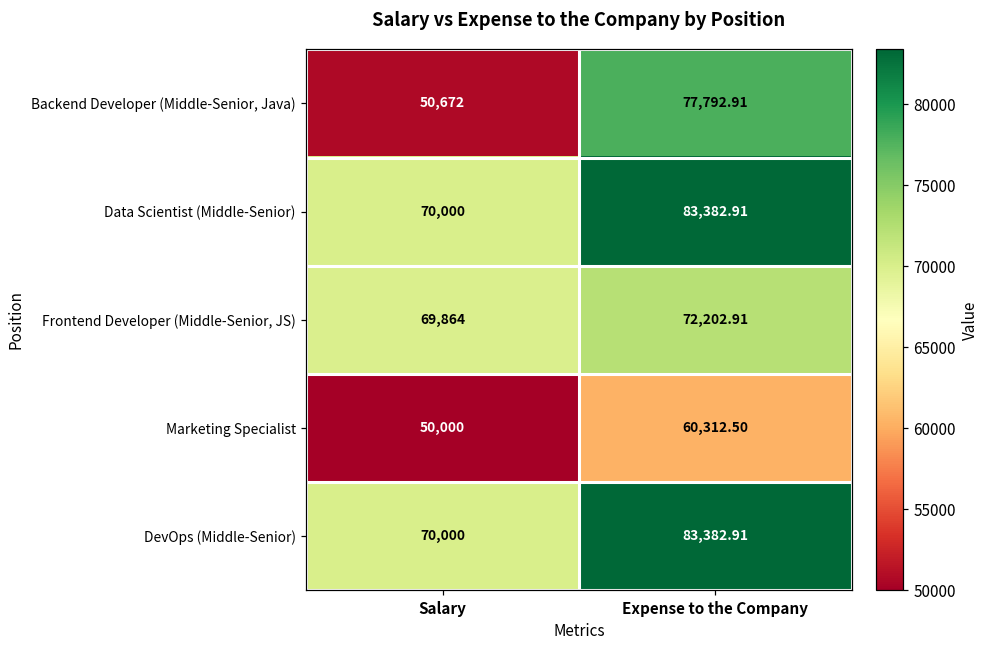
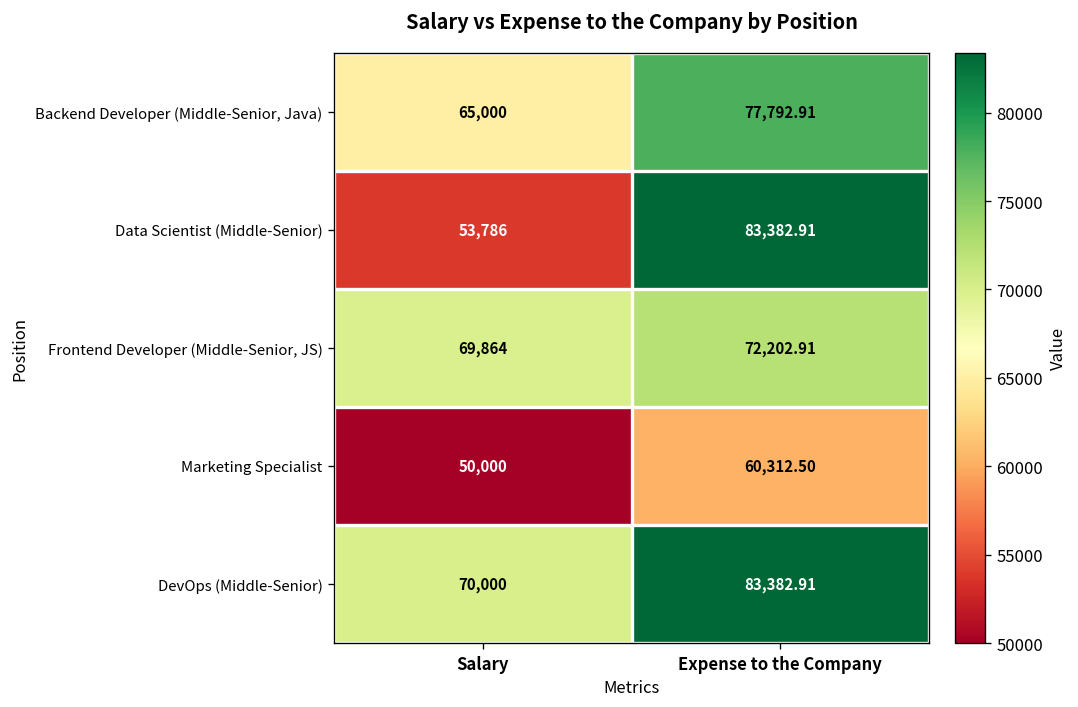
  {
    "Backend Developer (Middle-Senior, Java)": {
-     "Salary": "50,672",
+     "Salary": "65,000",
      "Expense to the Company": "77,792.91"
    },
    "Data Scientist (Middle-Senior)": {
-     "Salary": "70,000",
+     "Salary": "53,786",
      "Expense to the Company": "83,382.91"
    },
    "Frontend Developer (Middle-Senior, JS)": {
      "Salary": "69,864",
      "Expense to the Company": "72,202.91"
    },
    "Marketing Specialist": {
      "Salary": "50,000",
      "Expense to the Company": "60,312.50"
    },
    "DevOps (Middle-Senior)": {
      "Salary": "70,000",
      "Expense to the Company": "83,382.91"
    }
  }
